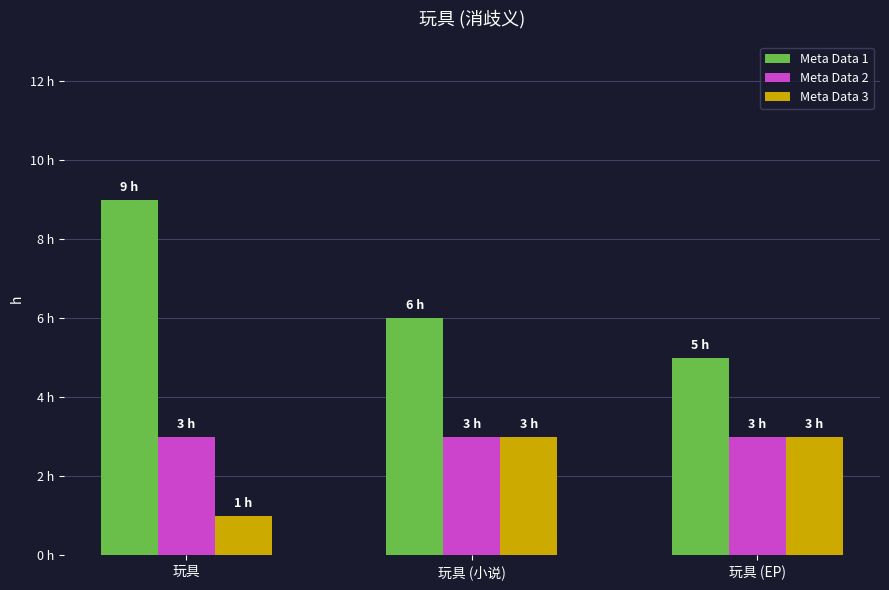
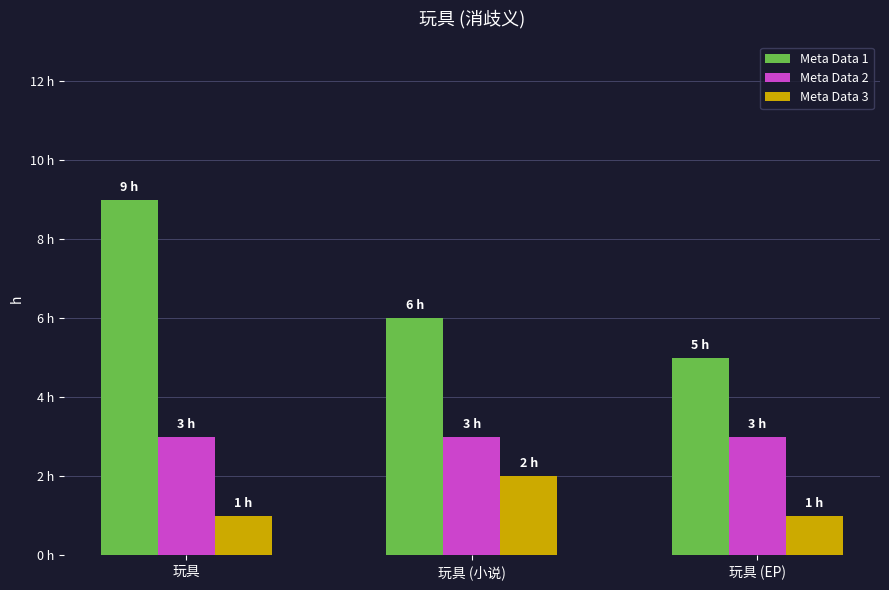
  {
    "Meta Data 1": {
      "玩具": 9,
      "玩具 (小说)": 6,
      "玩具 (EP)": 5
    },
    "Meta Data 2": {
      "玩具": 3,
      "玩具 (小说)": 3,
      "玩具 (EP)": 3
    },
    "Meta Data 3": {
      "玩具": 1,
-     "玩具 (小说)": 3,
-     "玩具 (EP)": 3
+     "玩具 (小说)": 2,
+     "玩具 (EP)": 1
    }
  }
